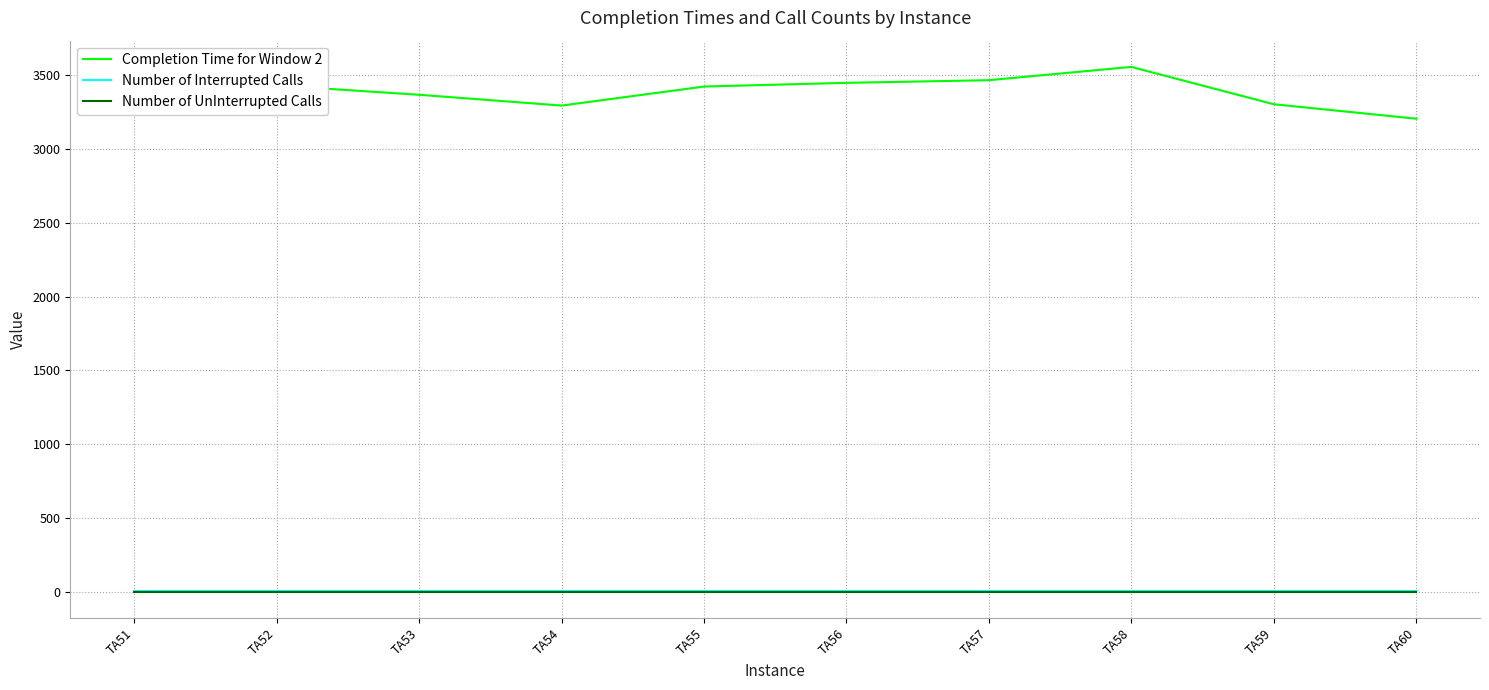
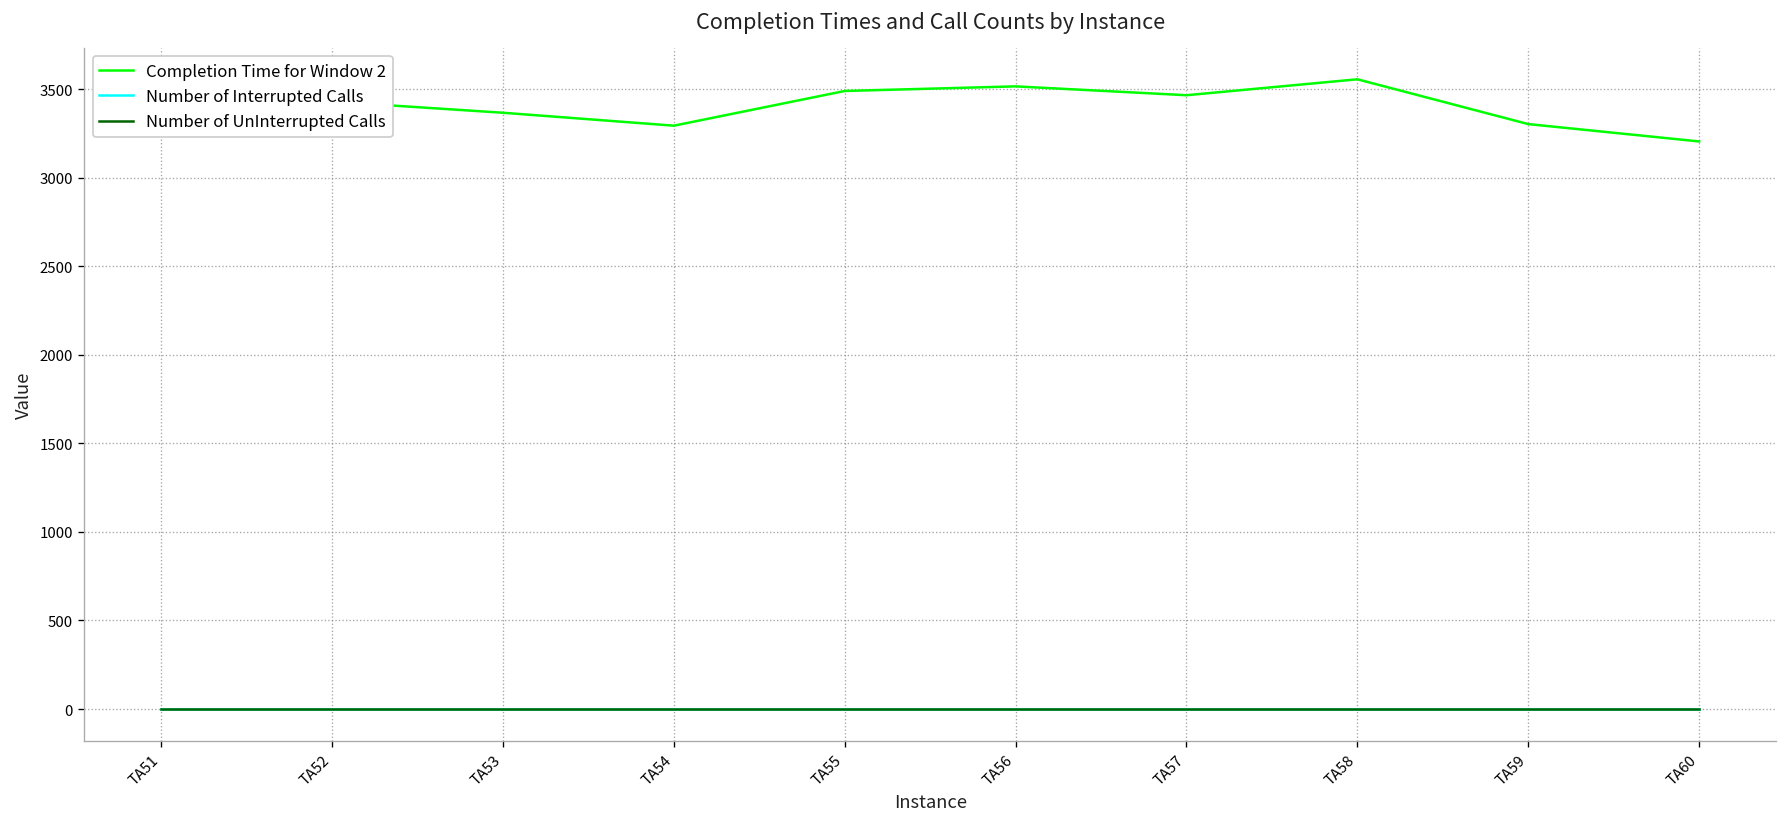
  {
    "Completion Time for Window 2": {
      "TA53": 3370,
      "TA54": 3290,
-     "TA55": 3420,
-     "TA56": 3450,
+     "TA55": 3490,
+     "TA56": 3520,
      "TA57": 3470,
      "TA58": 3560,
      "TA59": 3300,
      "TA60": 3210
    }
  }
